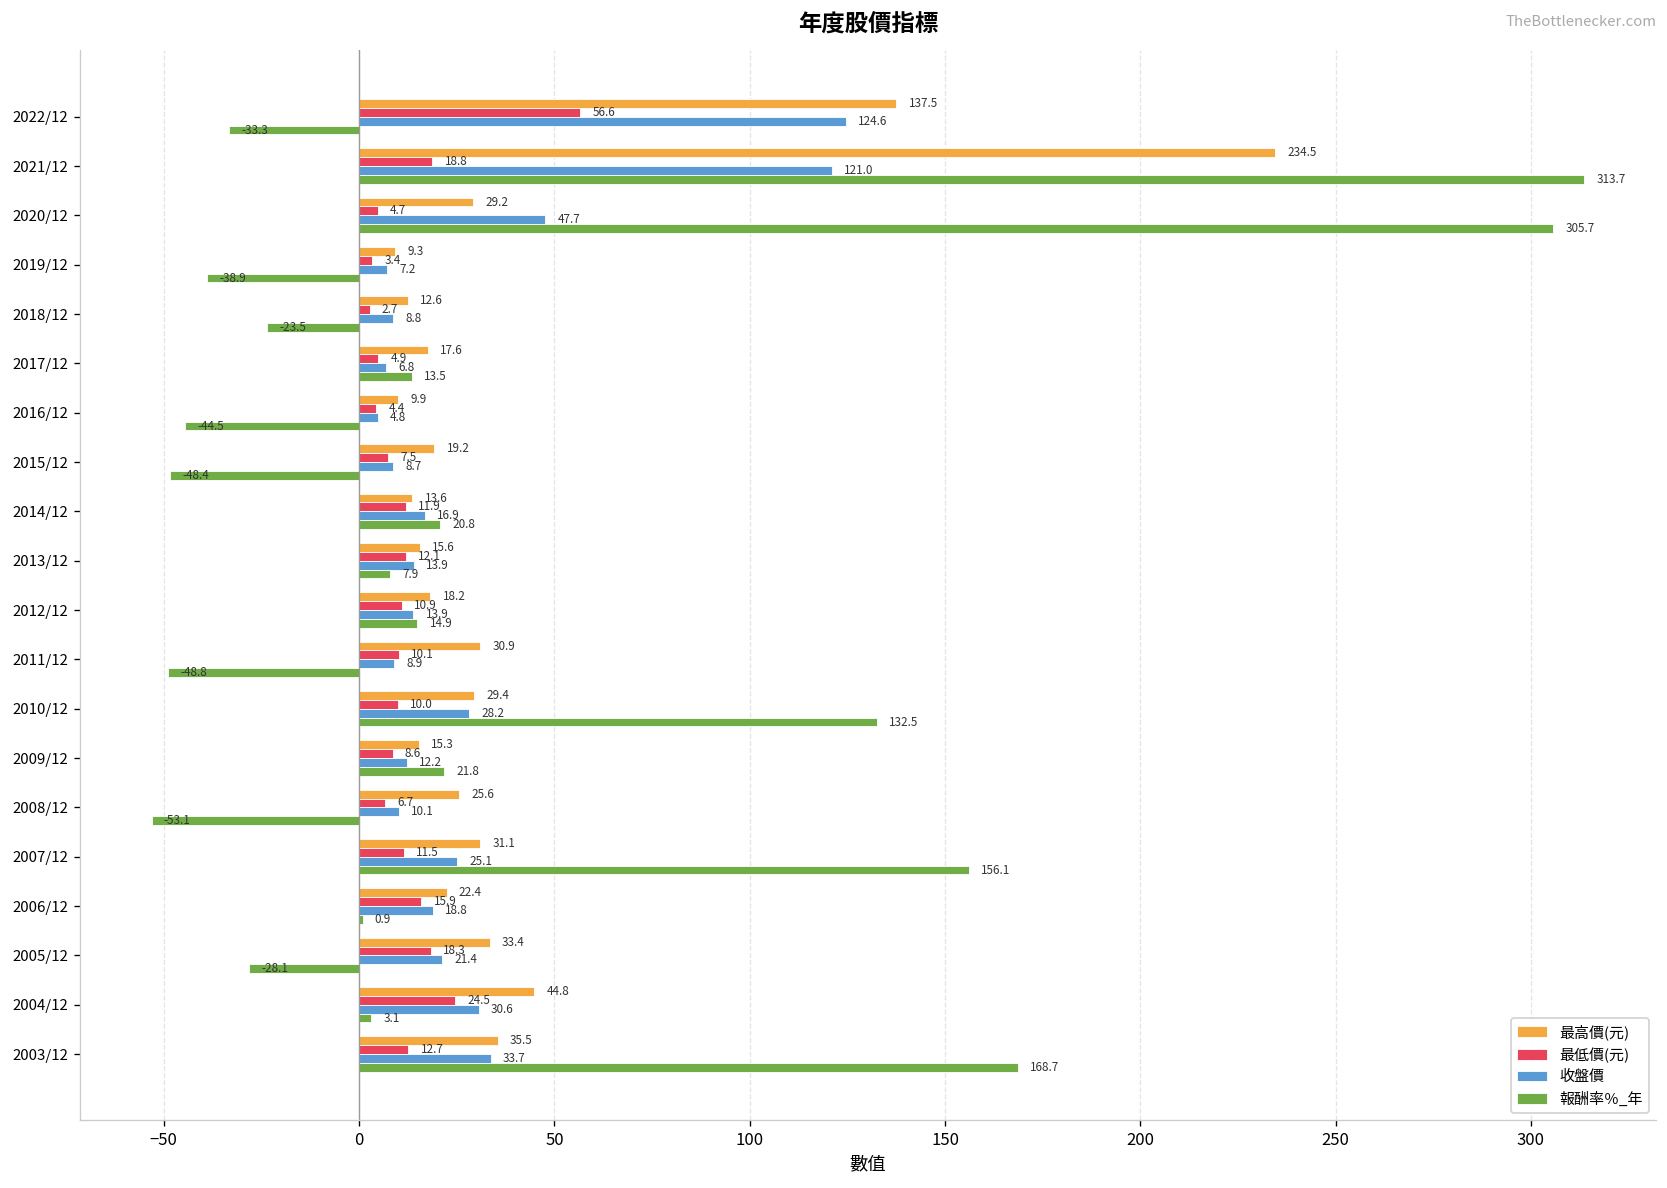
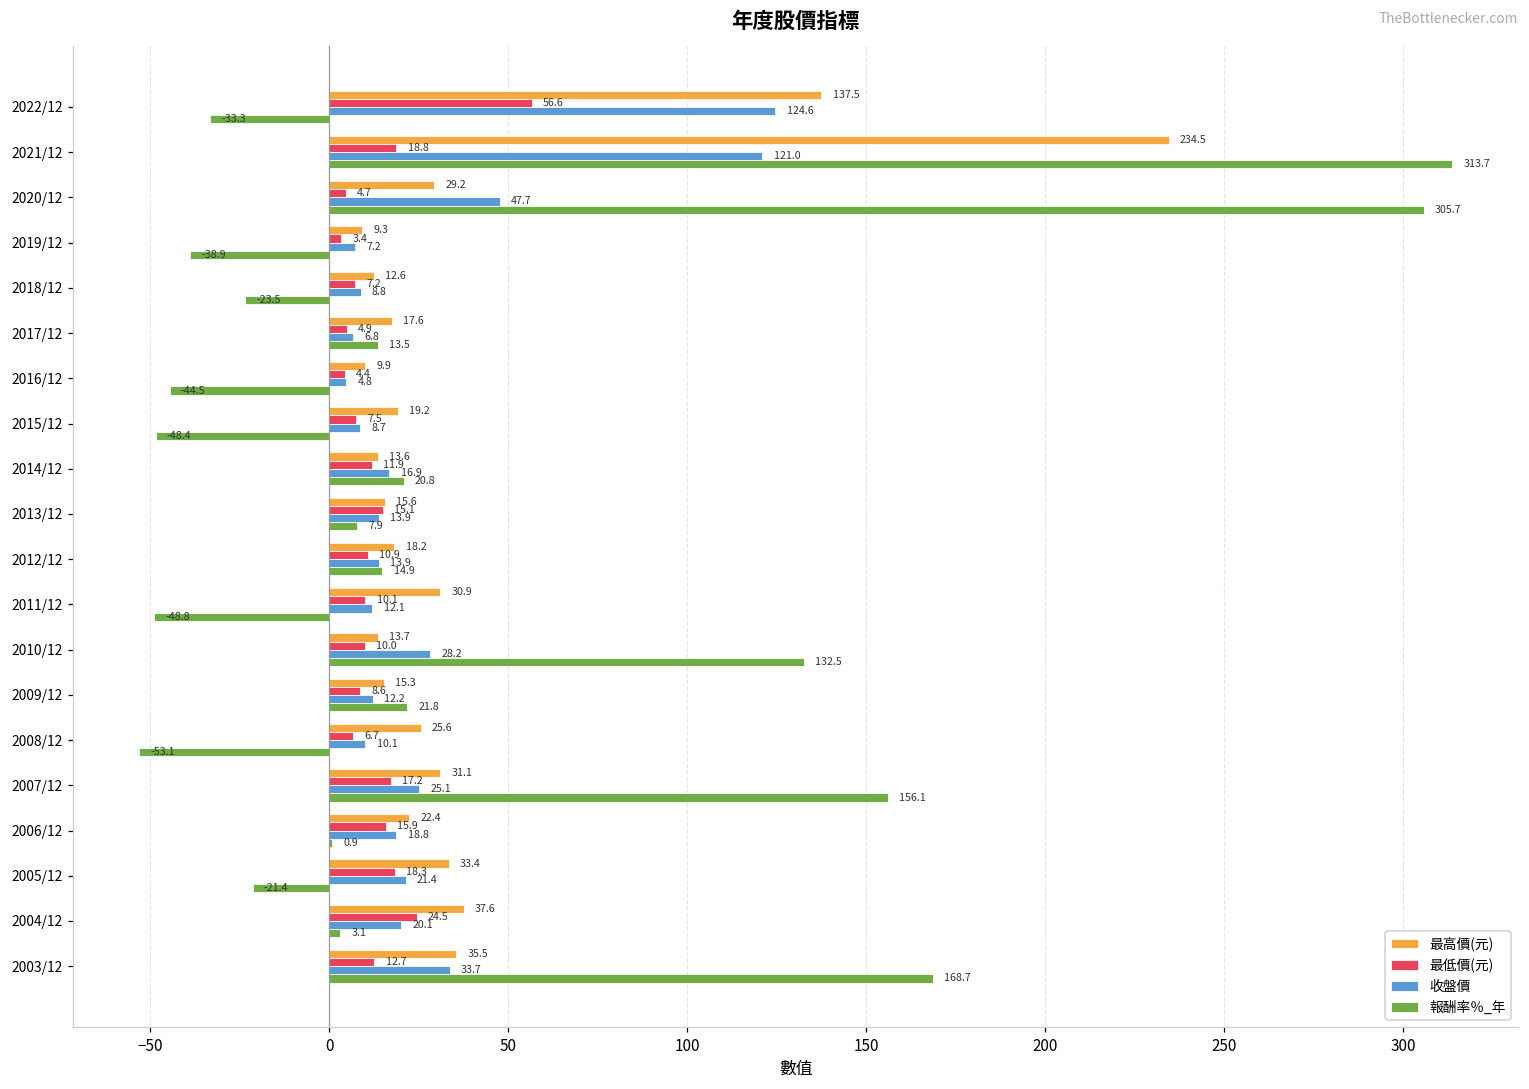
  {
    "最高價(元)": {
      "2022/12": 137.5,
      "2021/12": 234.5,
      "2020/12": 29.2,
      "2019/12": 9.3,
      "2018/12": 12.6,
      "2017/12": 17.6,
      "2016/12": 9.9,
      "2015/12": 19.2,
      "2013/12": 15.6,
      "2012/12": 18.2,
      "2011/12": 30.9,
-     "2010/12": 29.4,
+     "2010/12": 13.7,
      "2009/12": 15.3,
      "2008/12": 25.6,
      "2007/12": 31.1,
      "2006/12": 22.4,
      "2005/12": 33.4,
-     "2004/12": 44.8,
+     "2004/12": 37.6,
      "2003/12": 35.5
    },
    "最低價(元)": {
      "2022/12": 56.6,
      "2021/12": 18.8,
      "2020/12": 4.7,
      "2019/12": 3.4,
-     "2018/12": 2.7,
+     "2018/12": 7.2,
      "2017/12": 4.9,
-     "2013/12": 12.1,
+     "2013/12": 15.1,
      "2012/12": 10.9,
      "2011/12": 10.1,
      "2010/12": 10.0,
      "2009/12": 8.6,
      "2008/12": 6.7,
-     "2007/12": 11.5,
+     "2007/12": 17.2,
      "2006/12": 15.9,
      "2005/12": 18.3,
      "2004/12": 24.5,
      "2003/12": 12.7
    },
    "收盤價": {
      "2022/12": 124.6,
      "2021/12": 121.0,
      "2020/12": 47.7,
      "2019/12": 7.2,
      "2018/12": 8.8,
      "2017/12": 6.8,
      "2014/12": 16.9,
-     "2011/12": 8.9,
+     "2011/12": 12.1,
      "2010/12": 28.2,
      "2009/12": 12.2,
      "2008/12": 10.1,
      "2007/12": 25.1,
      "2006/12": 18.8,
      "2005/12": 21.4,
-     "2004/12": 30.6,
+     "2004/12": 20.1,
      "2003/12": 33.7
    },
    "報酬率％_年": {
      "2022/12": -33.3,
      "2021/12": 313.7,
      "2020/12": 305.7,
      "2019/12": -38.9,
      "2018/12": -23.5,
      "2017/12": 13.5,
      "2016/12": -44.5,
      "2015/12": -48.4,
      "2014/12": 20.8,
      "2013/12": 7.9,
      "2011/12": -48.8,
      "2010/12": 132.5,
      "2009/12": 21.8,
      "2008/12": -53.1,
      "2007/12": 156.1,
      "2006/12": 0.9,
-     "2005/12": -28.1,
+     "2005/12": -21.4,
      "2004/12": 3.1,
      "2003/12": 168.7
    }
  }
